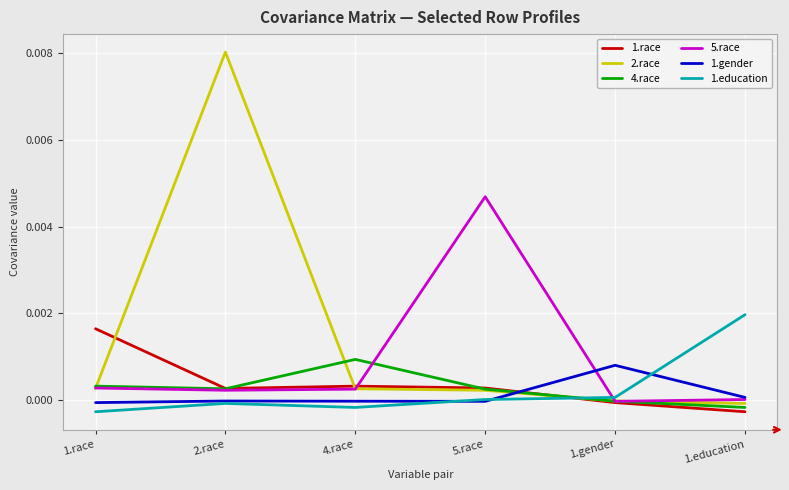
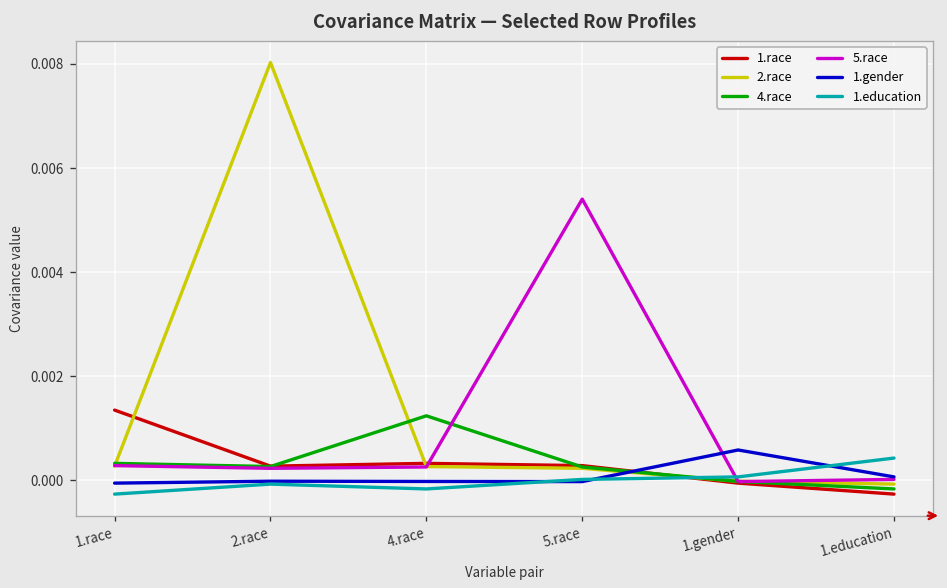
  {
    "1.race": {
-     "1.race": 0.0016,
+     "1.race": 0.0013,
      "4.race": 0.0003,
      "1.education": -0.0003
    },
    "2.race": {
      "2.race": 0.0080,
      "1.education": -0.0001
    },
    "4.race": {
-     "4.race": 0.0009,
+     "4.race": 0.0012,
      "1.education": -0.0002
    },
    "5.race": {
-     "5.race": 0.0047
+     "5.race": 0.0054
    },
    "1.gender": {
      "1.race": -0.0001,
      "4.race": 0.0000,
-     "1.gender": 0.0008
+     "1.gender": 0.0006
    },
    "1.education": {
      "1.race": -0.0003,
      "4.race": -0.0002,
      "1.gender": 0.0001,
-     "1.education": 0.0020
+     "1.education": 0.0004
    }
  }
